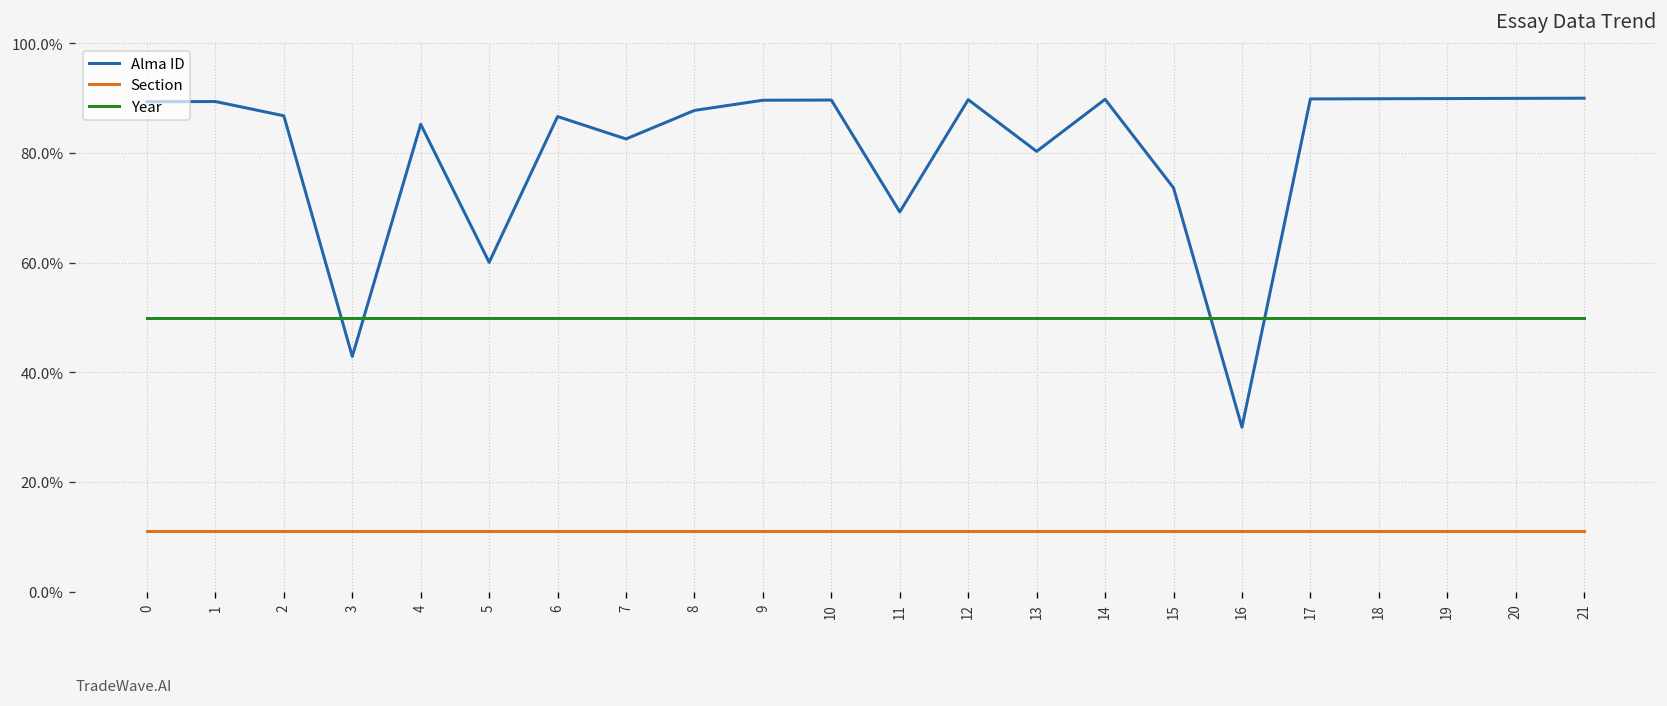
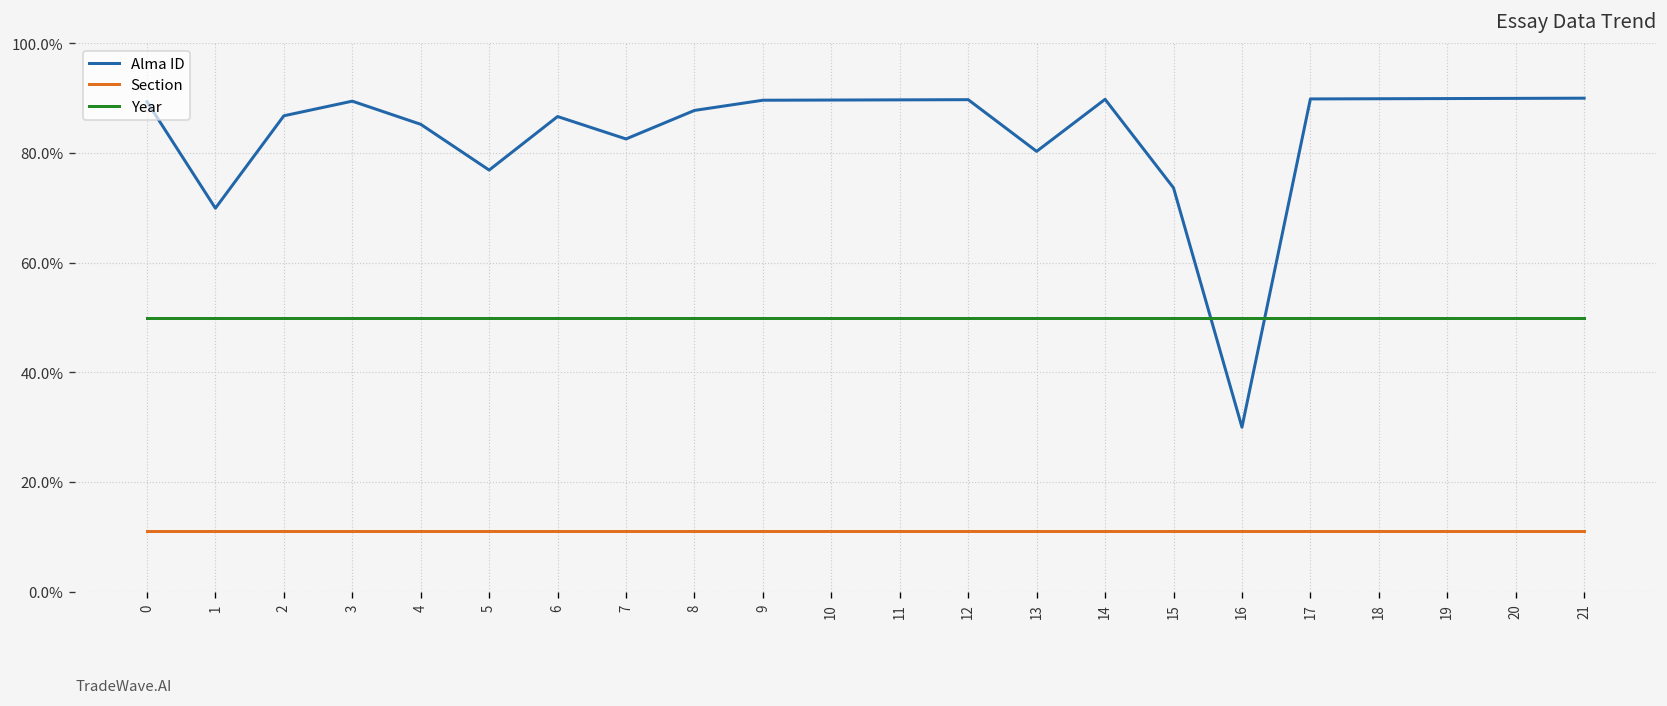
  {
    "Alma ID": {
-     "1": "89%",
+     "1": "70%",
      "2": "87%",
-     "3": "43%",
+     "3": "89%",
      "4": "85%",
-     "5": "60%",
+     "5": "77%",
      "6": "87%",
      "7": "83%",
      "8": "88%",
      "9": "90%",
      "10": "90%",
-     "11": "69%",
+     "11": "90%",
      "12": "90%",
      "13": "80%",
      "14": "90%",
      "15": "74%",
      "16": "30%",
      "17": "90%",
      "18": "90%",
      "19": "90%",
      "20": "90%",
      "21": "90%"
    },
    "Section": {
      "0": "11%",
      "1": "11%",
      "2": "11%",
      "3": "11%",
      "4": "11%",
      "5": "11%",
      "6": "11%",
      "7": "11%",
      "8": "11%",
      "9": "11%",
      "10": "11%",
      "11": "11%",
      "12": "11%",
      "13": "11%",
      "14": "11%",
      "15": "11%",
      "16": "11%",
      "17": "11%",
      "18": "11%",
      "19": "11%",
      "20": "11%",
      "21": "11%"
    },
    "Year": {
      "0": "50%",
      "1": "50%",
      "2": "50%",
      "3": "50%",
      "4": "50%",
      "5": "50%",
      "6": "50%",
      "7": "50%",
      "8": "50%",
      "9": "50%",
      "10": "50%",
      "11": "50%",
      "12": "50%",
      "13": "50%",
      "14": "50%",
      "15": "50%",
      "16": "50%",
      "17": "50%",
      "18": "50%",
      "19": "50%",
      "20": "50%",
      "21": "50%"
    }
  }
